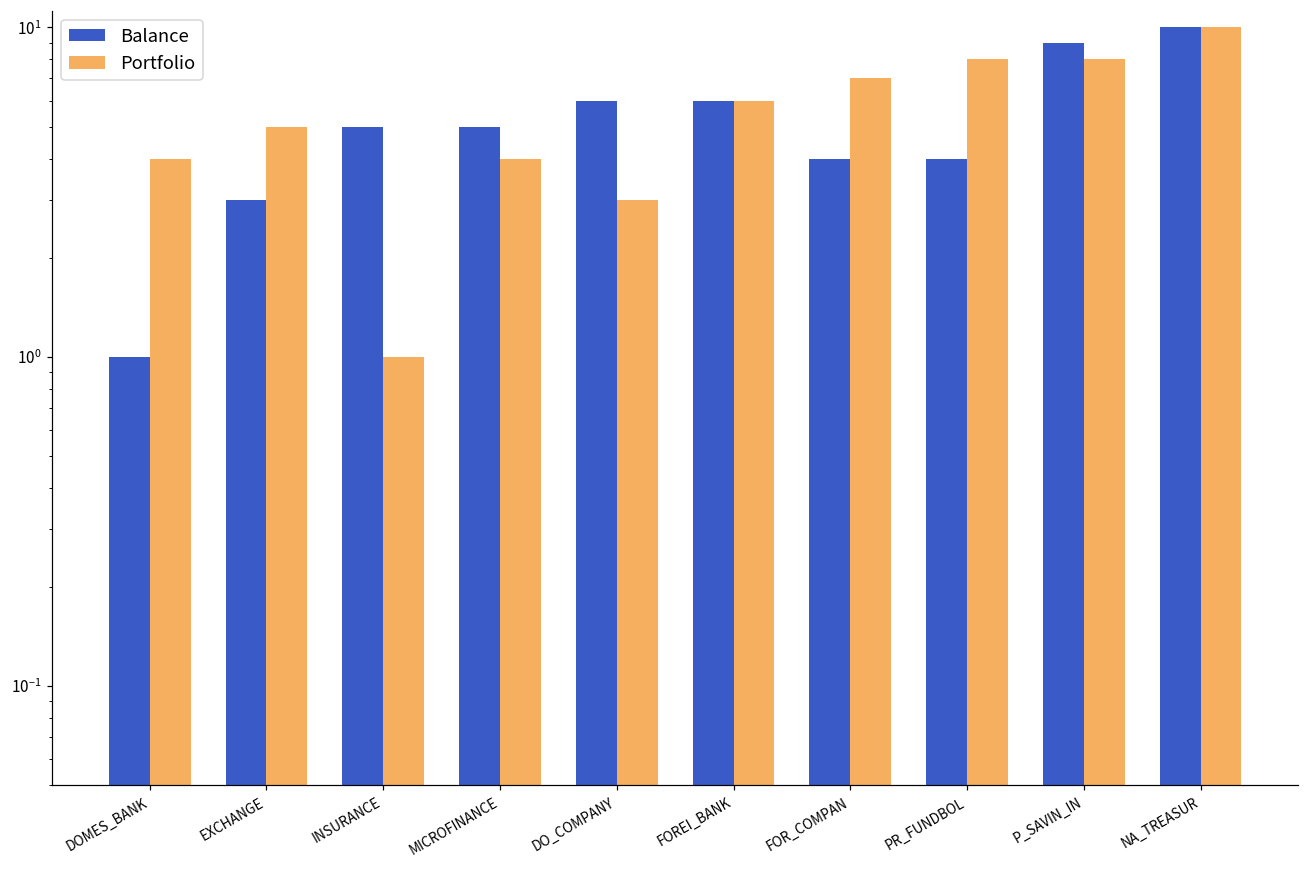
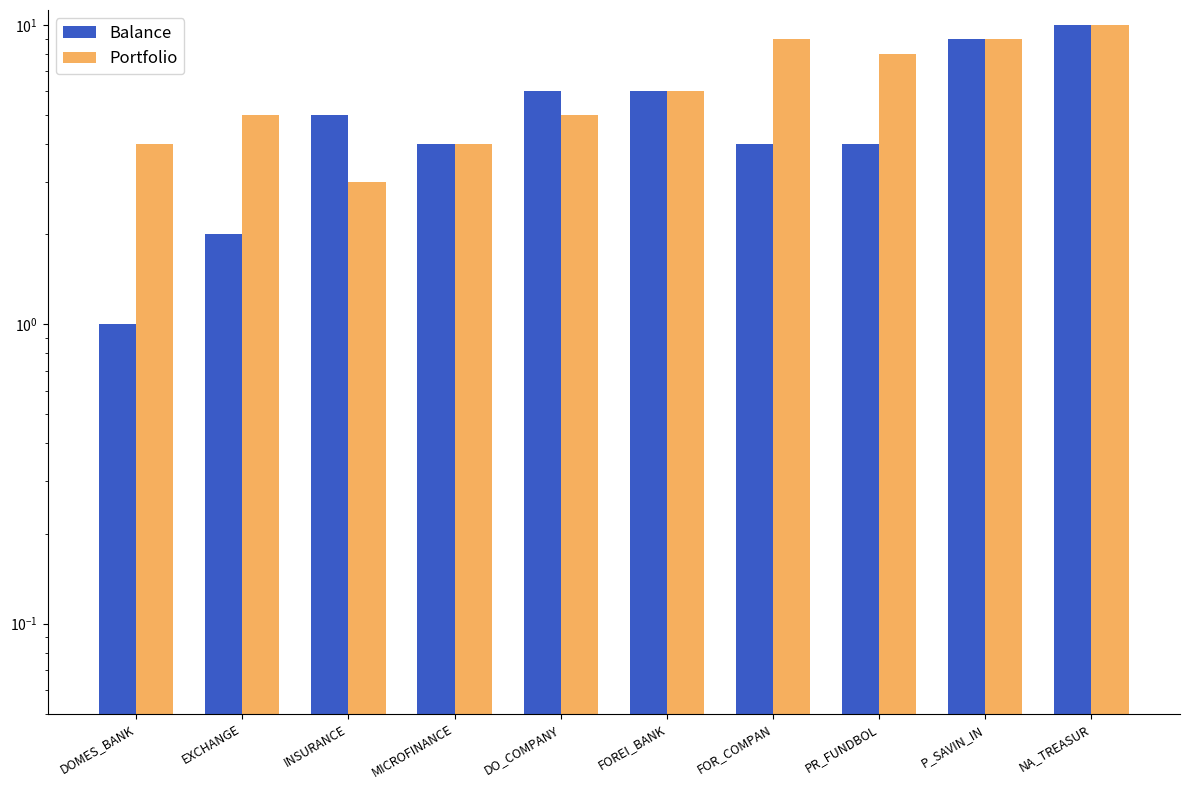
  {
    "Balance": {
      "DOMES_BANK": 1,
-     "EXCHANGE": 3,
+     "EXCHANGE": 2,
      "INSURANCE": 5,
-     "MICROFINANCE": 5,
+     "MICROFINANCE": 4,
      "DO_COMPANY": 6,
      "FOREI_BANK": 6,
      "FOR_COMPAN": 4,
      "PR_FUNDBOL": 4,
      "P_SAVIN_IN": 9,
      "NA_TREASUR": 10
    },
    "Portfolio": {
      "DOMES_BANK": 4,
      "EXCHANGE": 5,
-     "INSURANCE": 1,
+     "INSURANCE": 3,
      "MICROFINANCE": 4,
-     "DO_COMPANY": 3,
+     "DO_COMPANY": 5,
      "FOREI_BANK": 6,
-     "FOR_COMPAN": 7,
+     "FOR_COMPAN": 9,
      "PR_FUNDBOL": 8,
-     "P_SAVIN_IN": 8,
+     "P_SAVIN_IN": 9,
      "NA_TREASUR": 10
    }
  }
